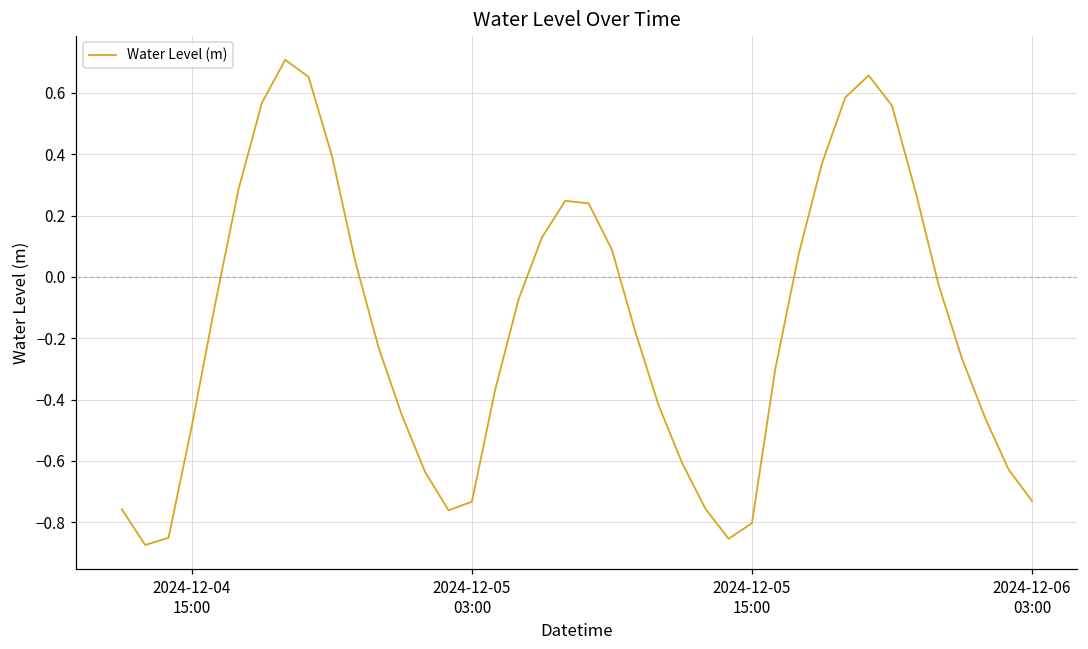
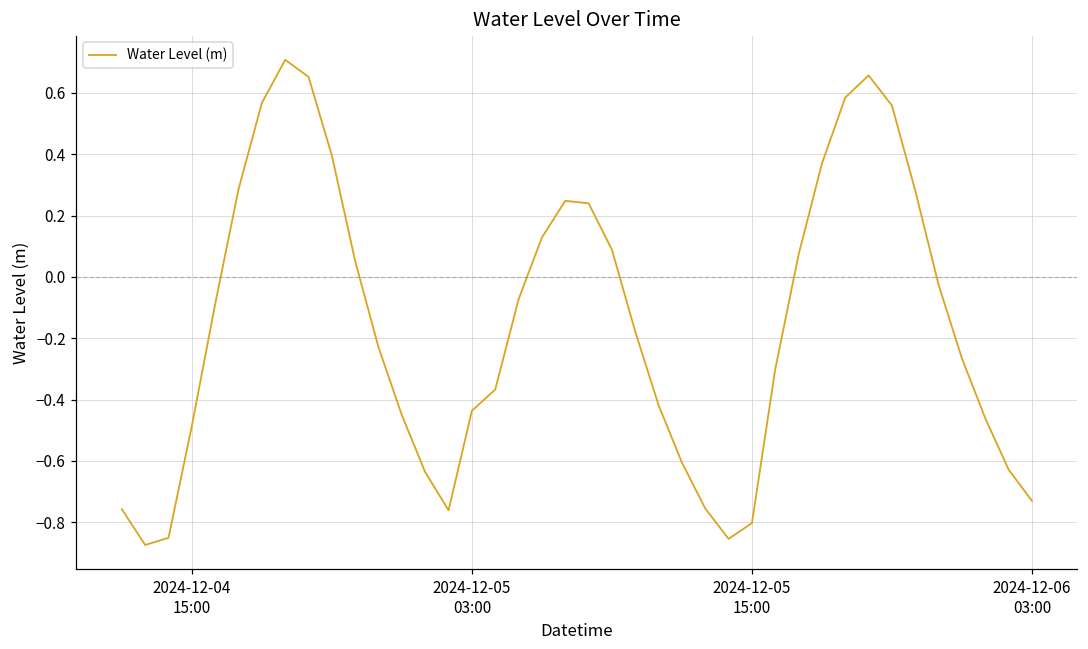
  {
    "2024-12-04 15:00": -0.49,
-   "2024-12-05 03:00": -0.73,
+   "2024-12-05 03:00": -0.44,
    "2024-12-05 15:00": -0.80,
    "2024-12-06 03:00": -0.73
  }
